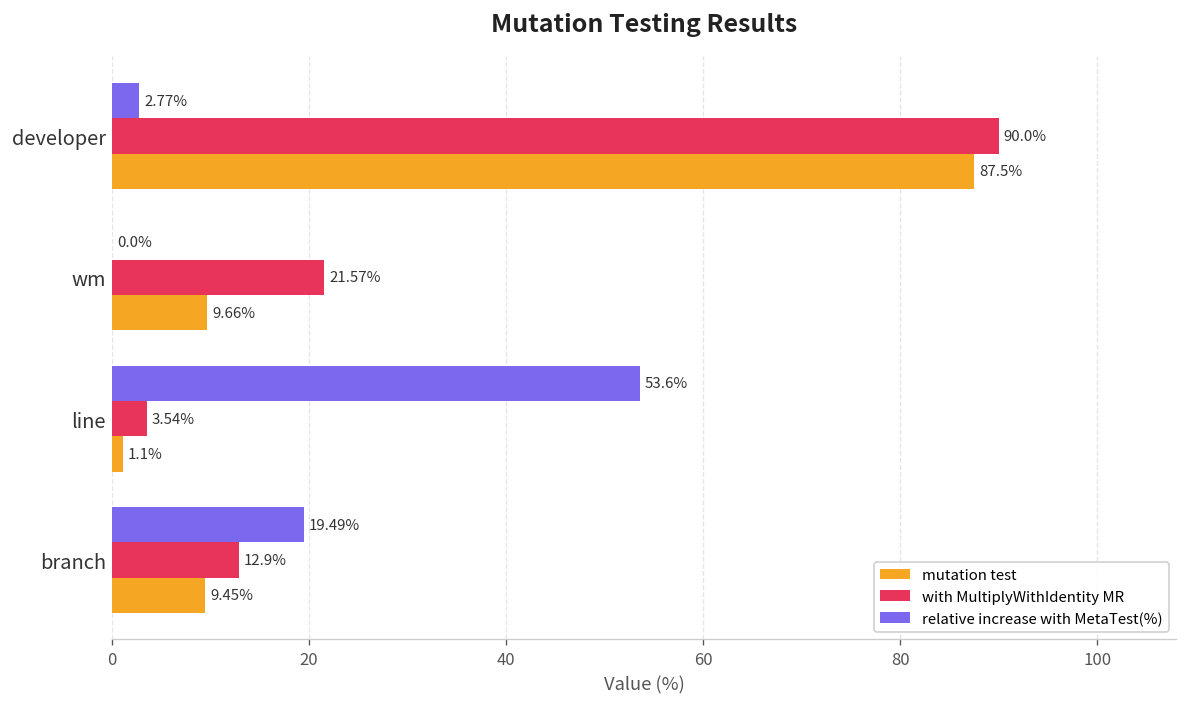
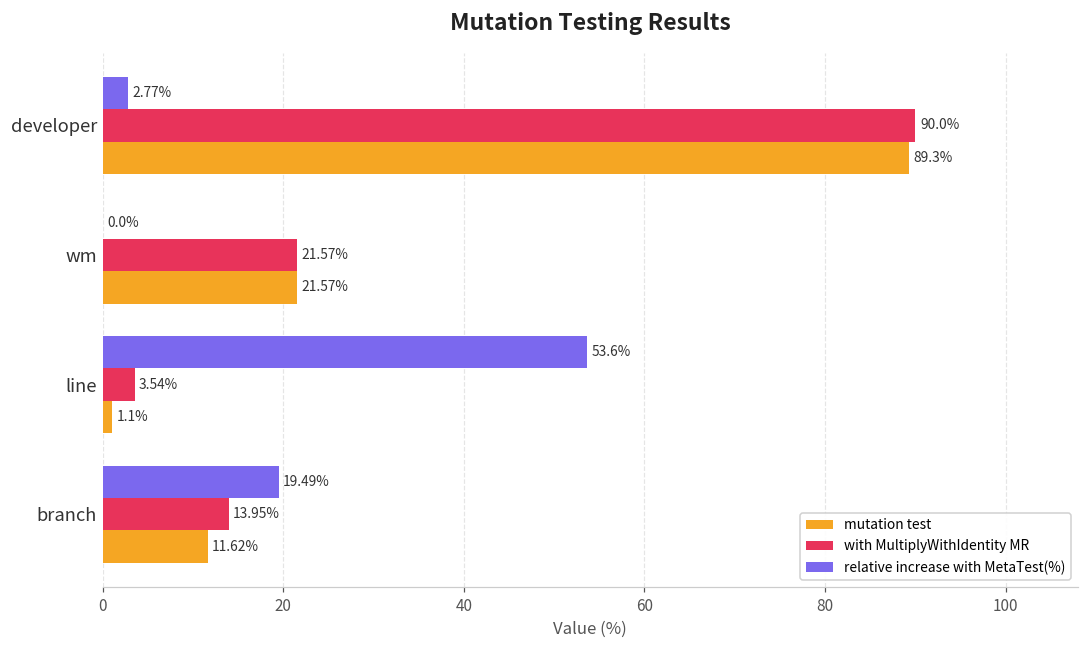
  {
    "mutation test": {
-     "developer": "87.5%",
-     "wm": "9.66%",
+     "developer": "89.3%",
+     "wm": "21.57%",
      "line": "1.1%",
-     "branch": "9.45%"
+     "branch": "11.62%"
    },
    "with MultiplyWithIdentity MR": {
      "developer": "90.0%",
      "wm": "21.57%",
      "line": "3.54%",
-     "branch": "12.9%"
+     "branch": "13.95%"
    },
    "relative increase with MetaTest(%)": {
      "developer": "2.77%",
      "wm": "0.0%",
      "line": "53.6%",
      "branch": "19.49%"
    }
  }
